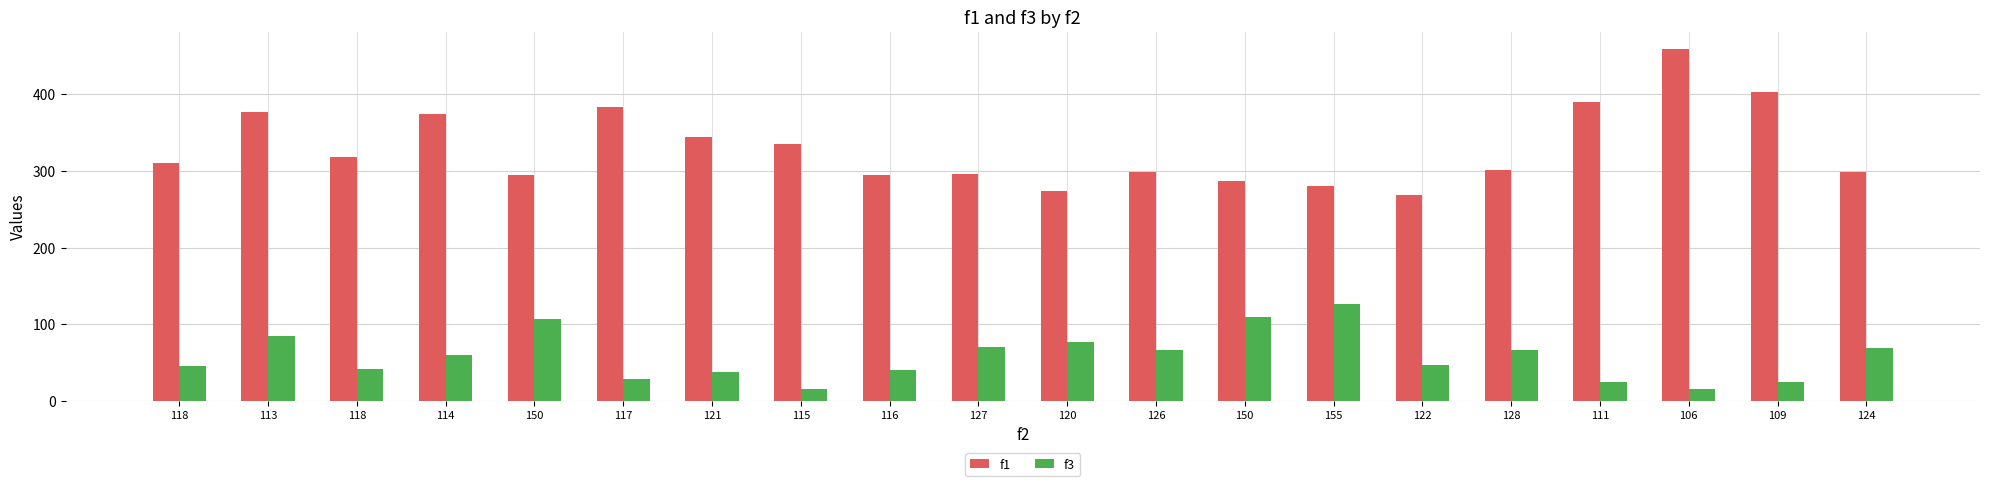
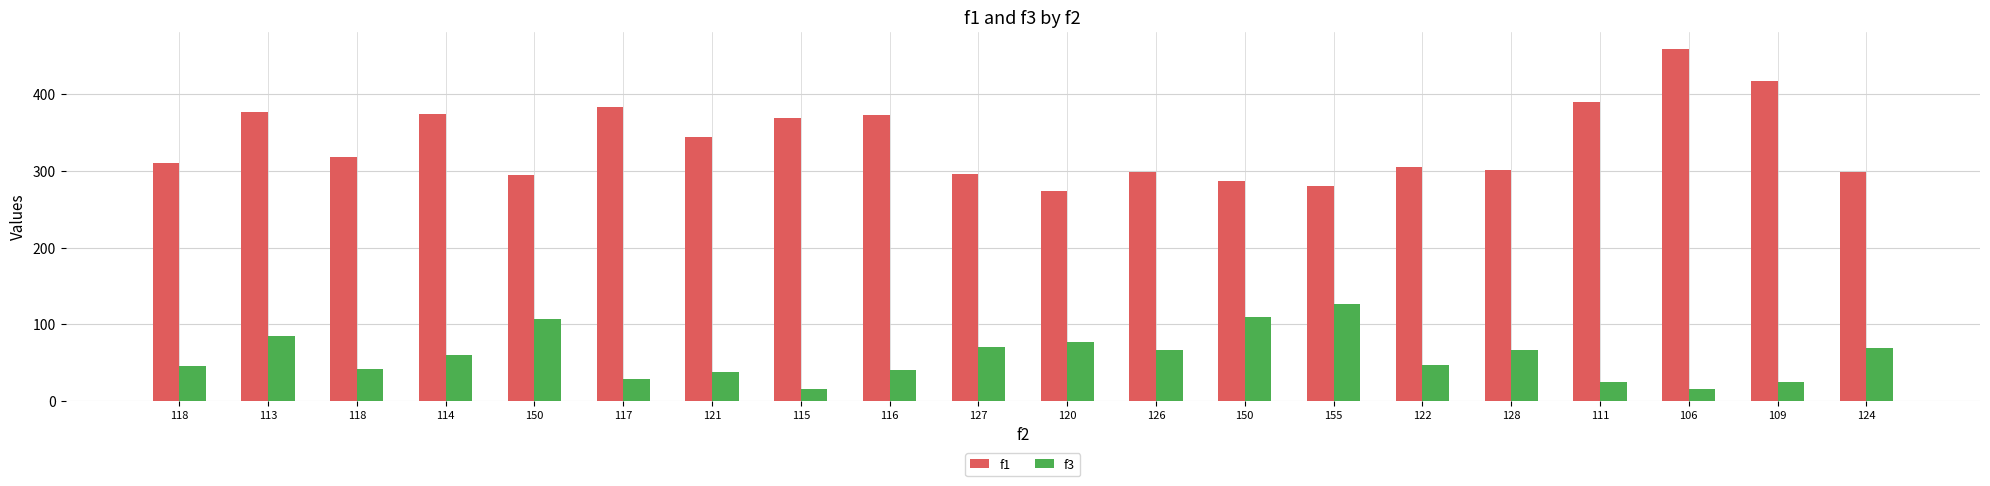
  {
    "f1": {
      "113": 380,
      "114": 370,
      "117": 380,
      "121": 340,
-     "115": 340,
-     "116": 290,
+     "115": 370,
+     "116": 370,
      "127": 300,
      "120": 270,
      "126": 300,
      "155": 280,
-     "122": 270,
+     "122": 310,
      "128": 300,
      "111": 390,
      "106": 460,
-     "109": 400,
+     "109": 420,
      "124": 300
    },
    "f3": {
      "113": 90,
      "114": 60,
      "117": 30,
      "121": 40,
      "115": 20,
      "116": 40,
      "127": 70,
      "120": 80,
      "126": 70,
      "155": 130,
      "122": 50,
      "128": 70,
      "111": 30,
      "106": 20,
      "109": 30,
      "124": 70
    }
  }
